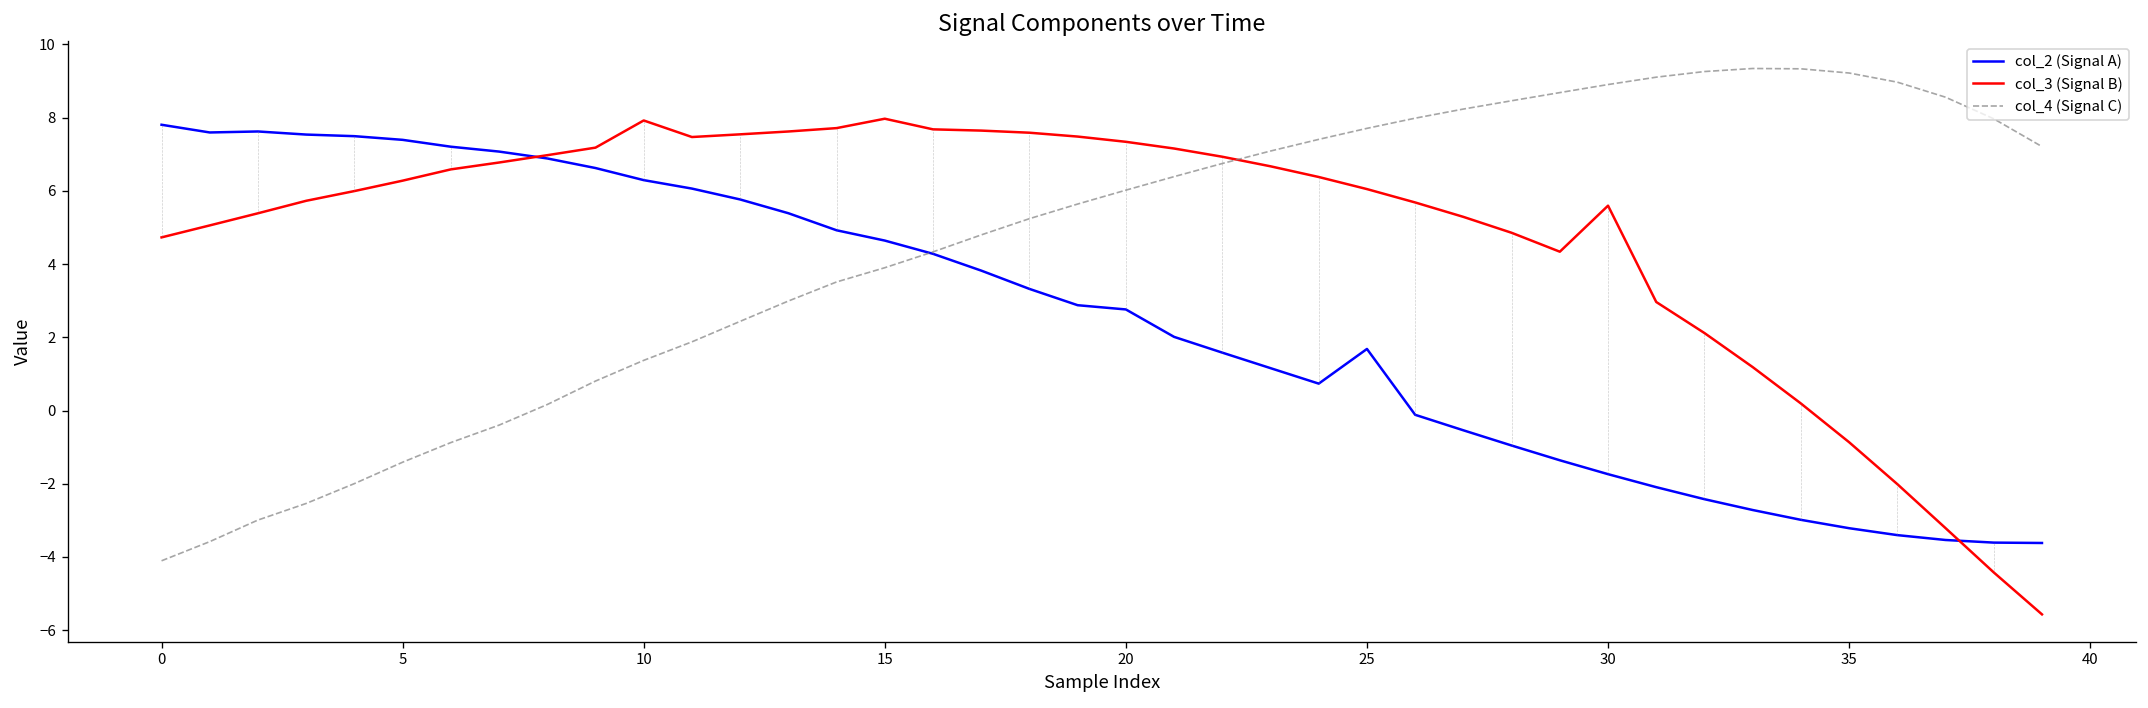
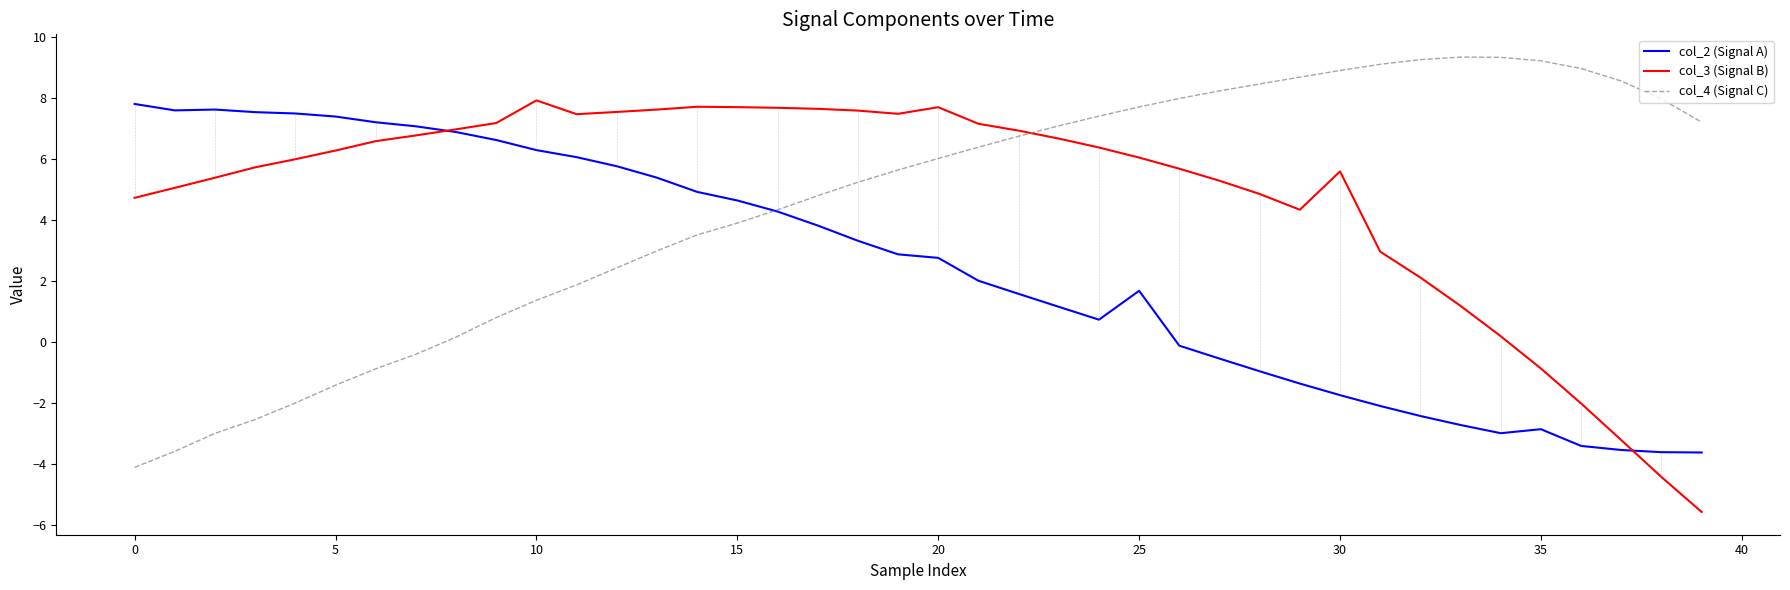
  {
    "col_2 (Signal A)": {
      "5": 7.4,
      "15": 4.6,
      "25": 1.7,
-     "35": -3.2
+     "35": -2.9
    },
    "col_3 (Signal B)": {
      "5": 6.3,
-     "15": 8.0,
-     "20": 7.3,
+     "15": 7.7,
+     "20": 7.7,
      "25": 6.0,
      "35": -0.9
    }
  }
